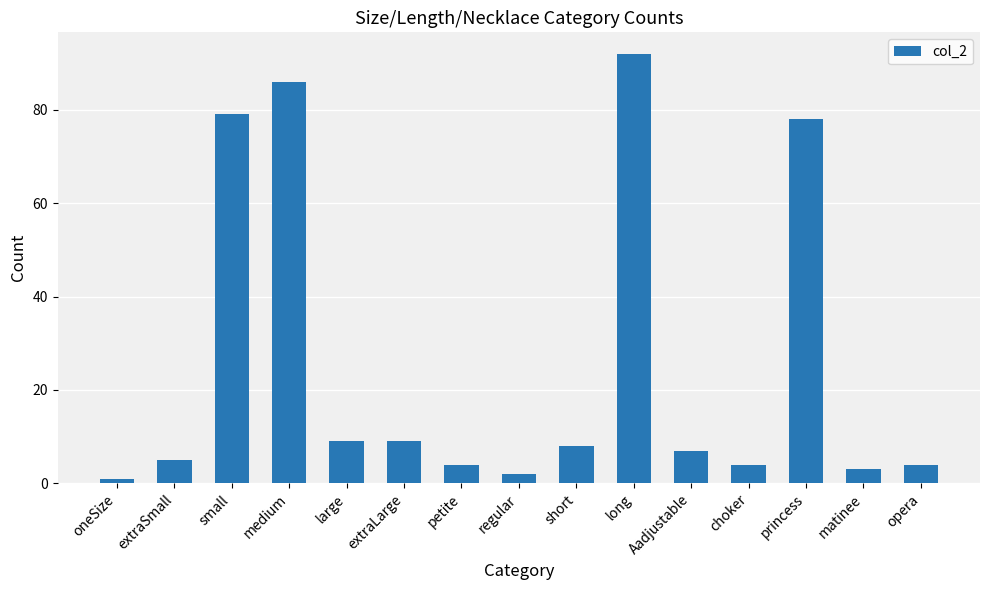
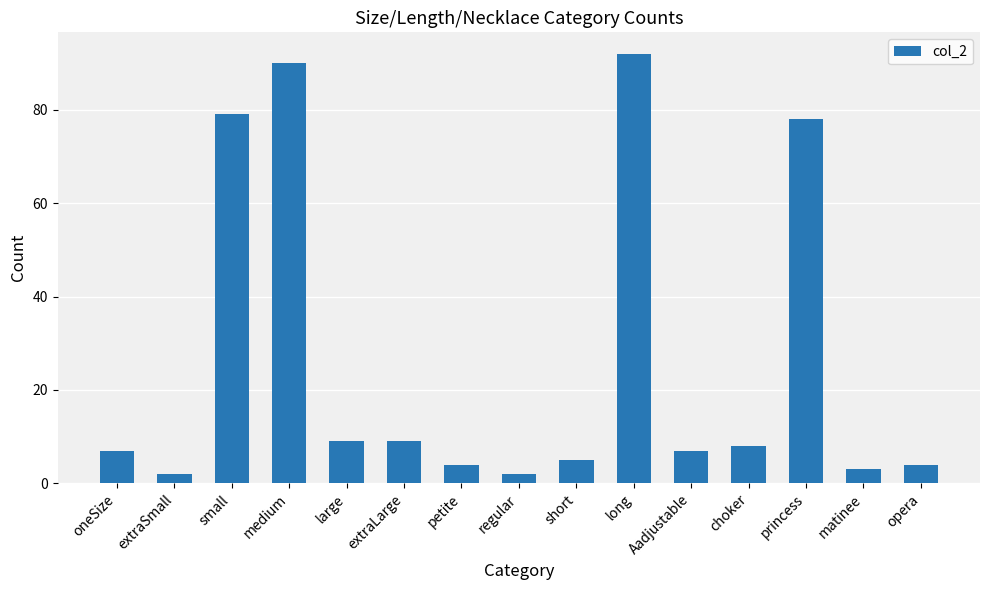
  {
-   "oneSize": 1,
-   "extraSmall": 5,
+   "oneSize": 7,
+   "extraSmall": 2,
    "small": 79,
-   "medium": 86,
+   "medium": 90,
    "large": 9,
    "extraLarge": 9,
    "petite": 4,
    "regular": 2,
-   "short": 8,
+   "short": 5,
    "long": 92,
    "Aadjustable": 7,
-   "choker": 4,
+   "choker": 8,
    "princess": 78,
    "matinee": 3,
    "opera": 4
  }
